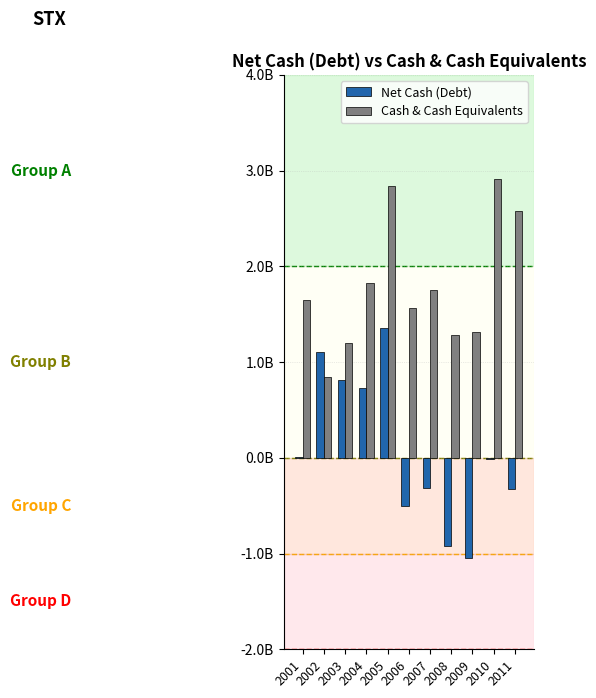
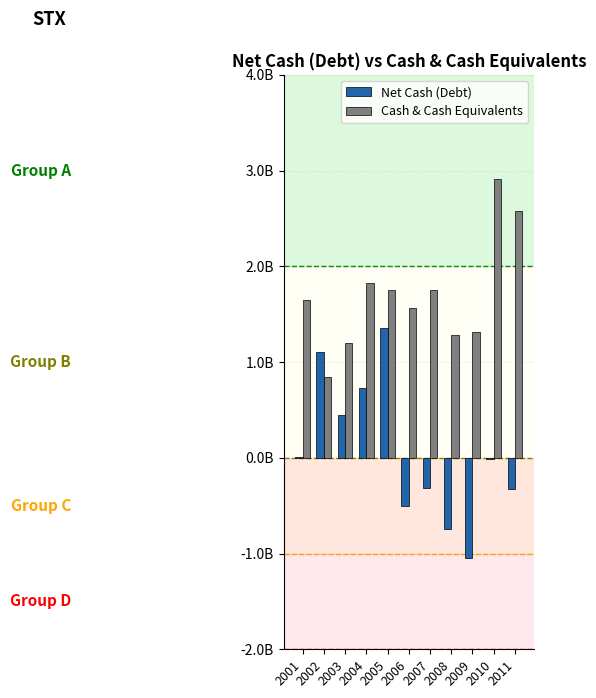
  {
    "Net Cash (Debt)": {
      "2002": 1100000000,
-     "2003": 800000000,
+     "2003": 400000000,
      "2004": 700000000,
      "2005": 1400000000,
      "2006": -500000000,
      "2007": -300000000,
-     "2008": -900000000,
+     "2008": -700000000,
      "2009": -1000000000,
      "2011": -300000000
    },
    "Cash & Cash Equivalents": {
      "2001": 1600000000,
      "2002": 800000000,
      "2003": 1200000000,
      "2004": 1800000000,
-     "2005": 2800000000,
+     "2005": 1800000000,
      "2006": 1600000000,
      "2007": 1800000000,
      "2008": 1300000000,
      "2009": 1300000000,
      "2010": 2900000000,
      "2011": 2600000000
    }
  }
